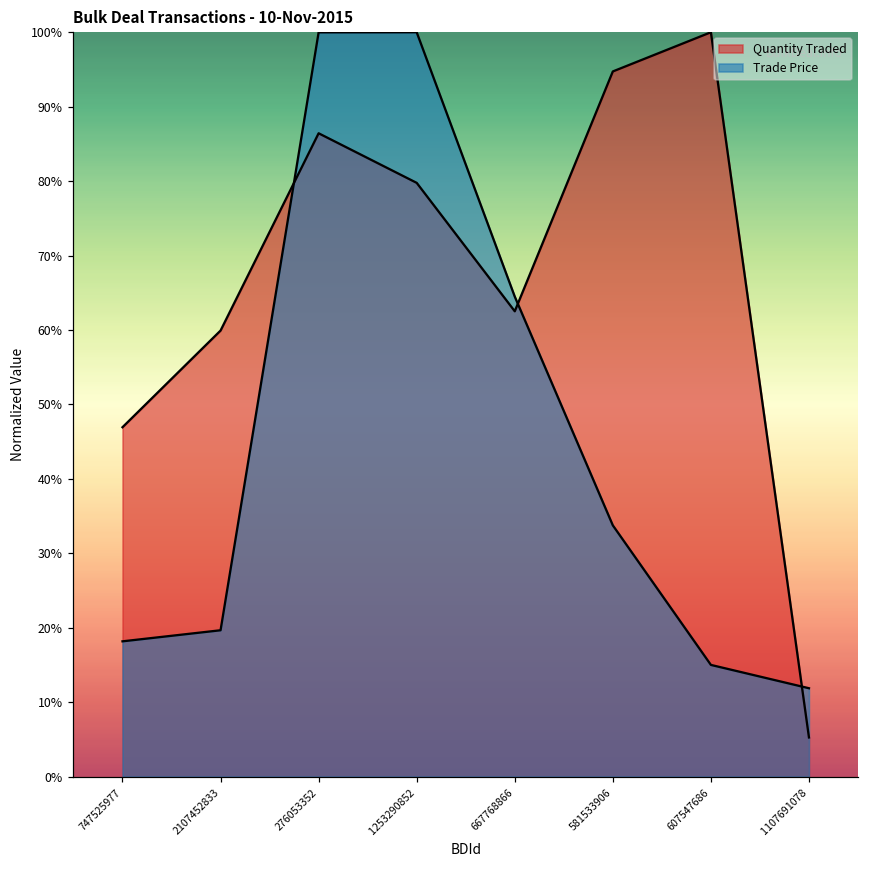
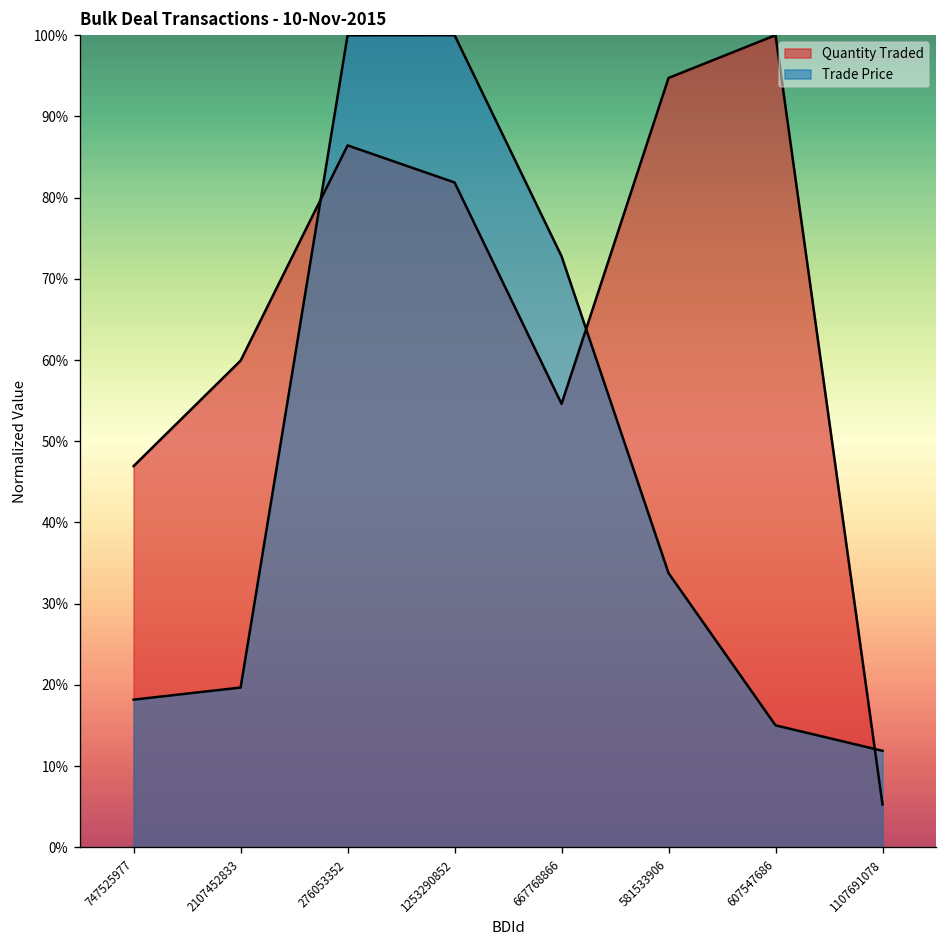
  {
    "Quantity Traded": {
      "747525977": "47%",
      "2107452833": "60%",
      "276053352": "86%",
-     "1253290852": "80%",
-     "667768866": "63%",
+     "1253290852": "82%",
+     "667768866": "55%",
      "581533906": "95%",
      "607547686": "100%",
      "1107691078": "5%"
    },
    "Trade Price": {
      "747525977": "18%",
      "2107452833": "20%",
      "276053352": "100%",
      "1253290852": "100%",
-     "667768866": "64%",
+     "667768866": "73%",
      "581533906": "34%",
      "607547686": "15%",
      "1107691078": "12%"
    }
  }
